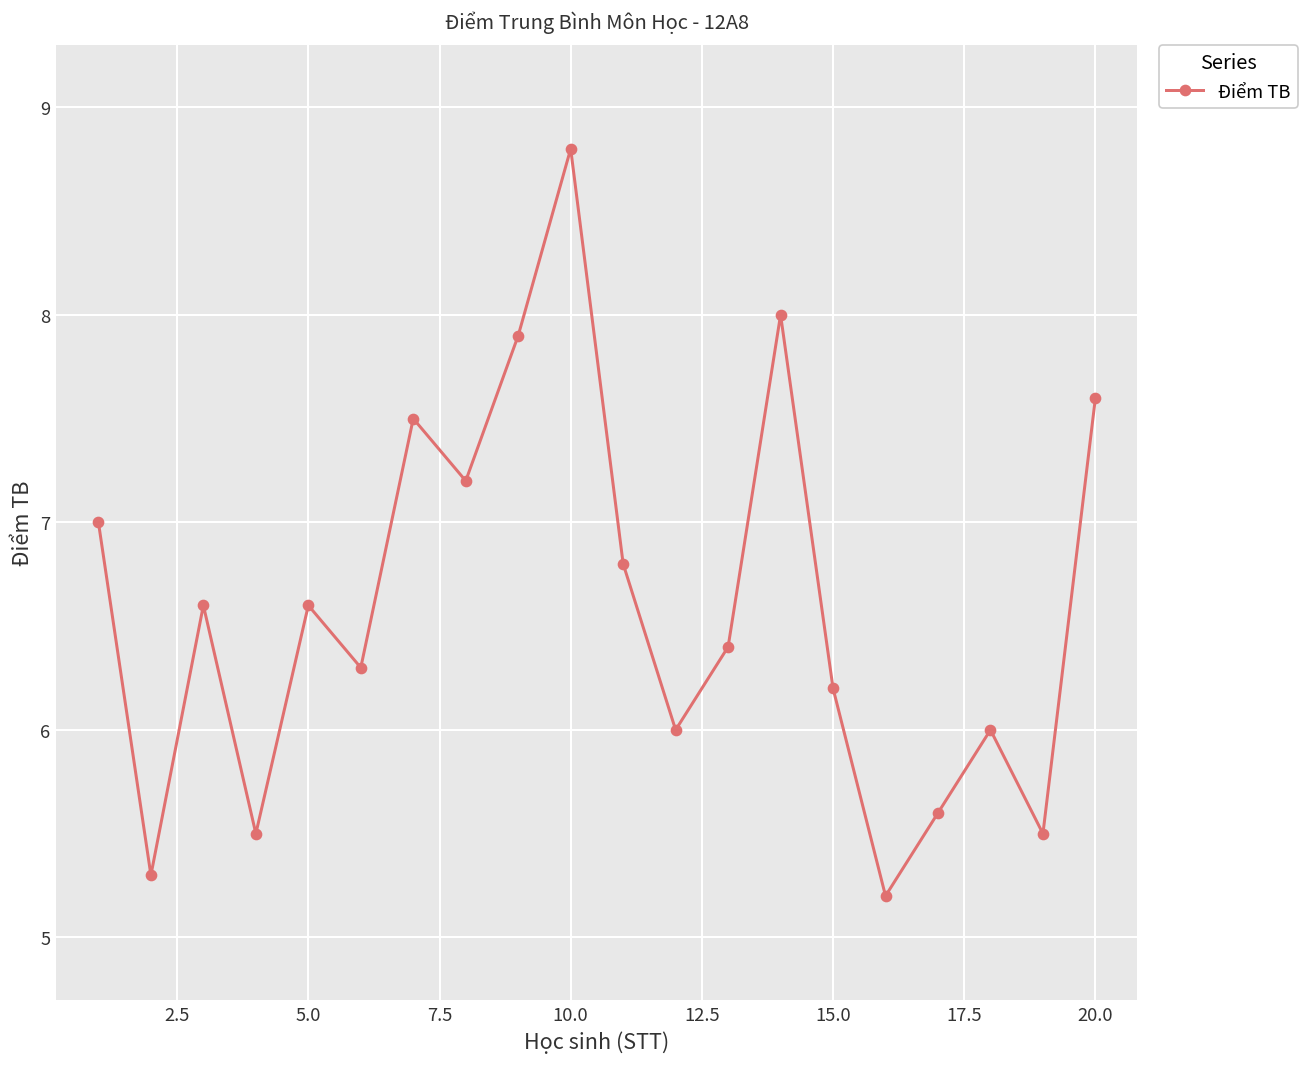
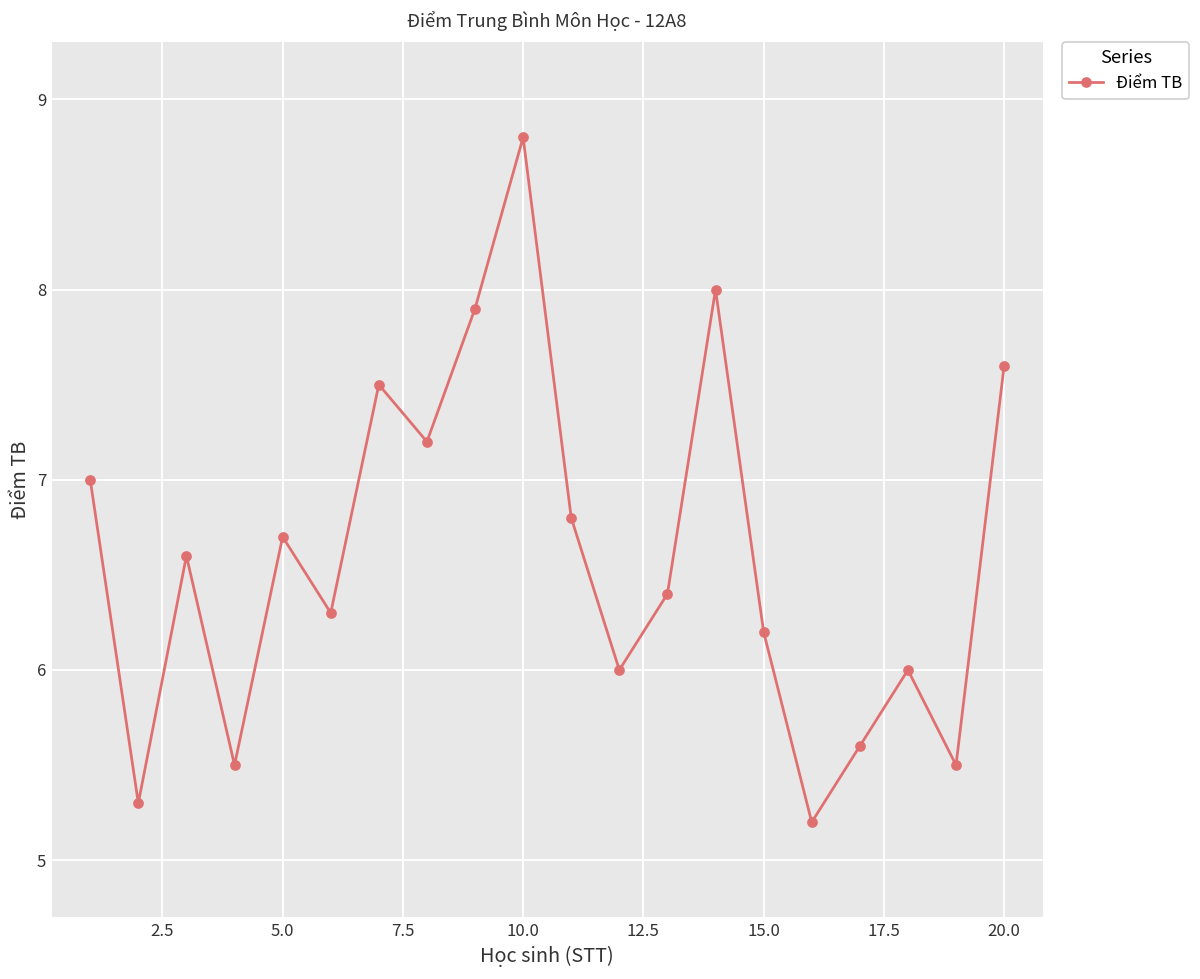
  {
-   "5.0": 6.6,
+   "5.0": 6.7,
    "10.0": 8.8,
    "15.0": 6.2,
    "20.0": 7.6
  }
